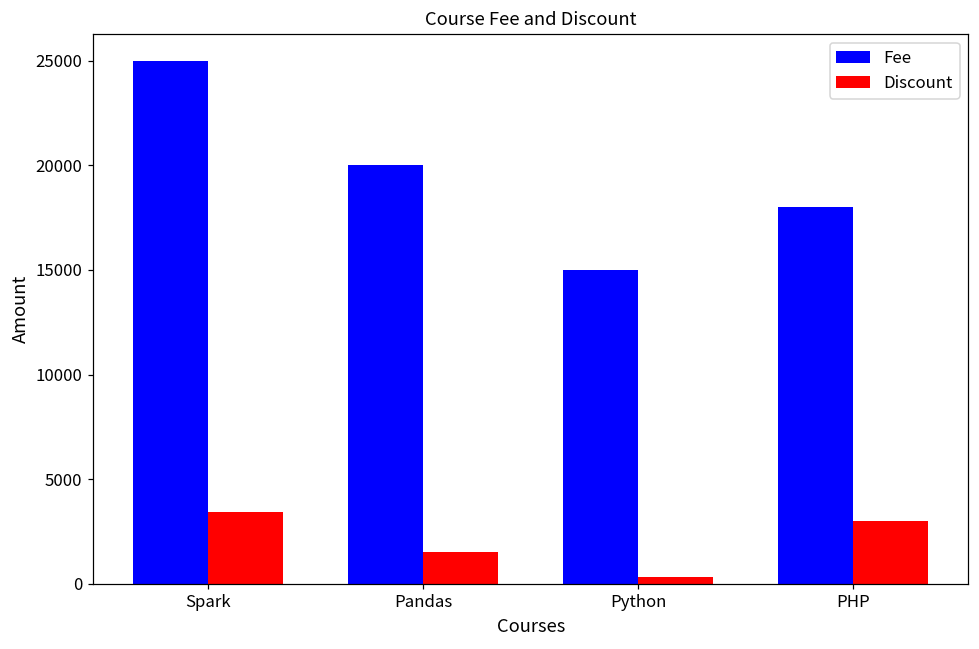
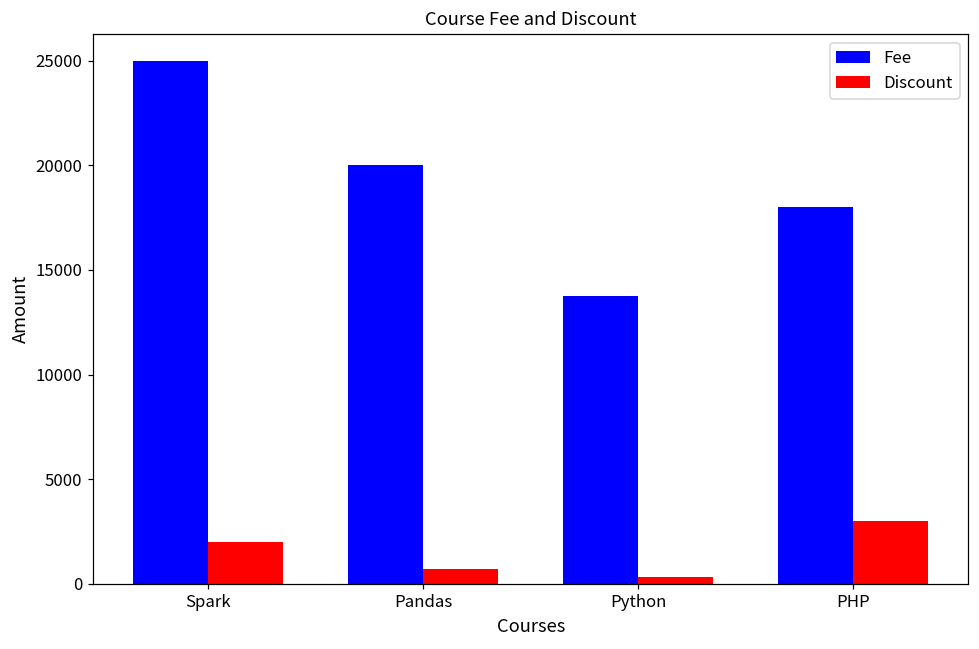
  {
    "Fee": {
      "Spark": 25000,
      "Pandas": 20000,
-     "Python": 15000,
+     "Python": 13700,
      "PHP": 18000
    },
    "Discount": {
-     "Spark": 3400,
-     "Pandas": 1500,
+     "Spark": 2000,
+     "Pandas": 700,
      "Python": 300,
      "PHP": 3000
    }
  }
